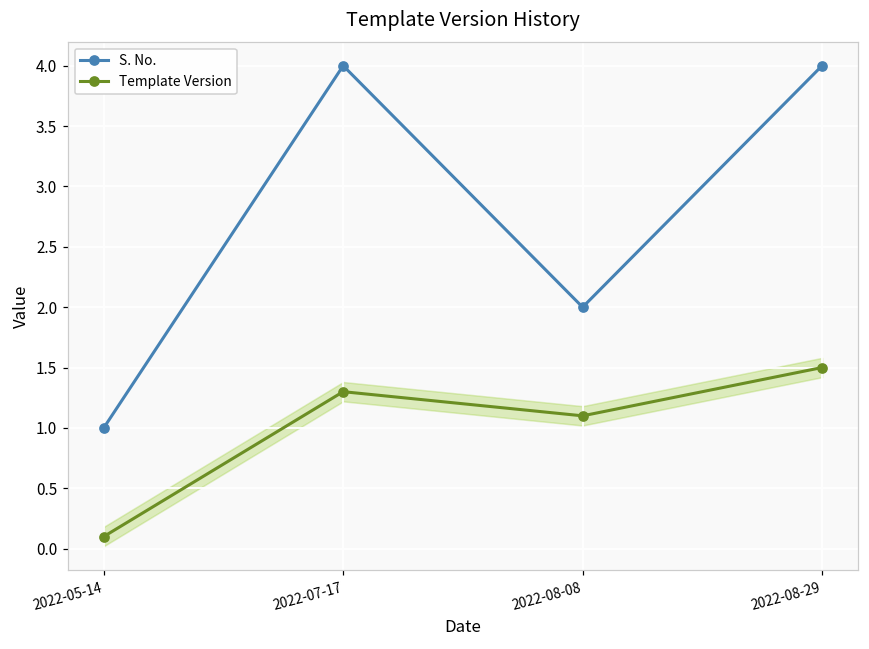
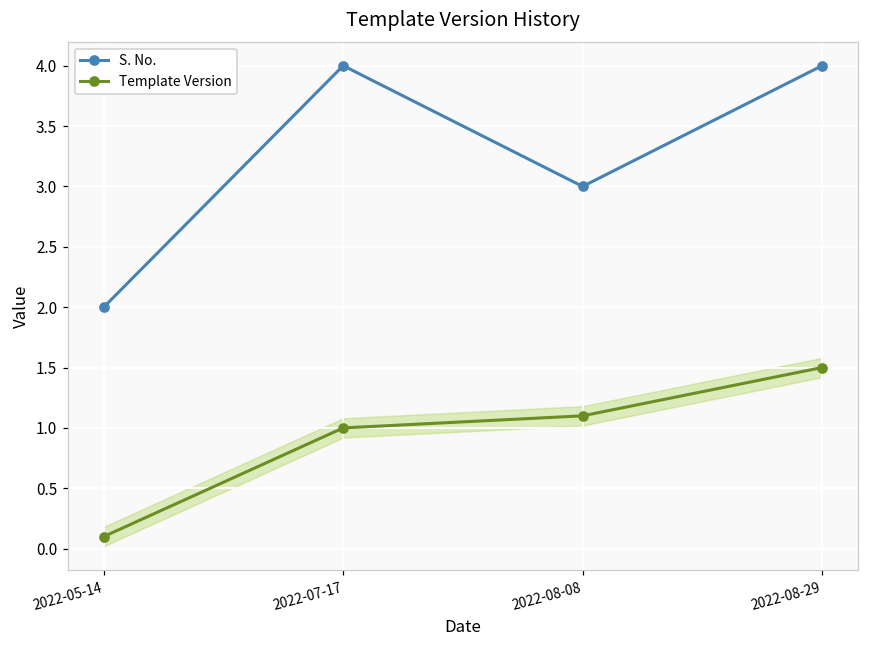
  {
    "S. No.": {
-     "2022-05-14": 1,
+     "2022-05-14": 2,
      "2022-07-17": 4,
-     "2022-08-08": 2,
+     "2022-08-08": 3,
      "2022-08-29": 4
    },
    "Template Version": {
      "2022-05-14": 0.1,
-     "2022-07-17": 1.3,
+     "2022-07-17": 1.0,
      "2022-08-08": 1.1,
      "2022-08-29": 1.5
    }
  }
